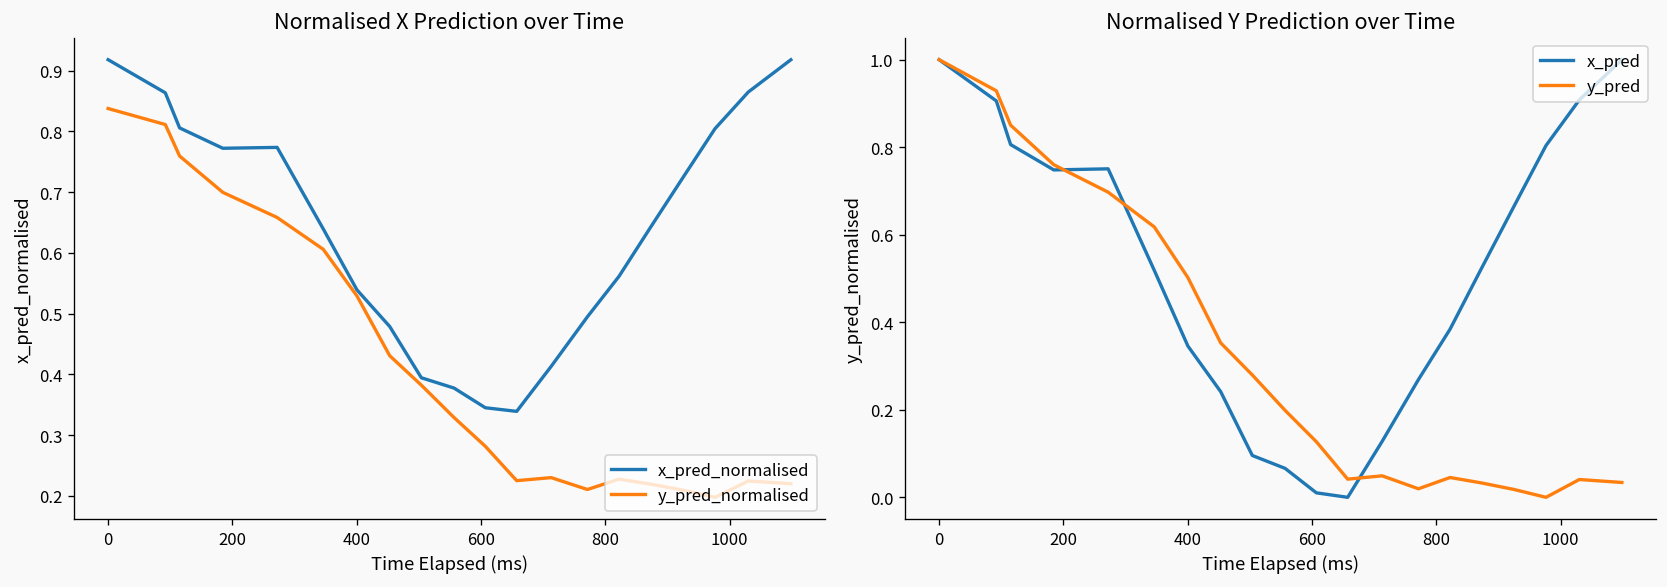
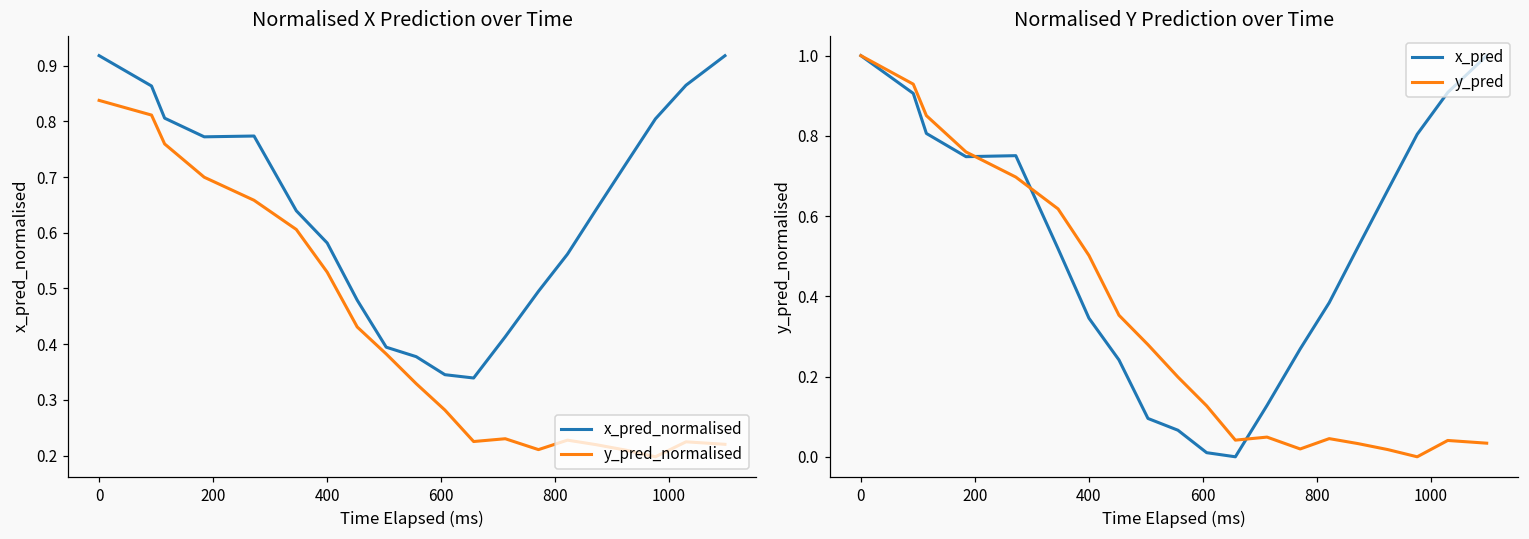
  {
    "Normalised X Prediction over Time": {
      "x_pred_normalised": {
        "0": 0.92,
-       "400": 0.54
+       "400": 0.58
      },
      "y_pred_normalised": {
        "0": 0.84,
        "400": 0.53
      }
    },
    "Normalised Y Prediction over Time": {
      "x_pred": {
        "400": 0.35
      },
      "y_pred": {
        "400": 0.50
      }
    }
  }
